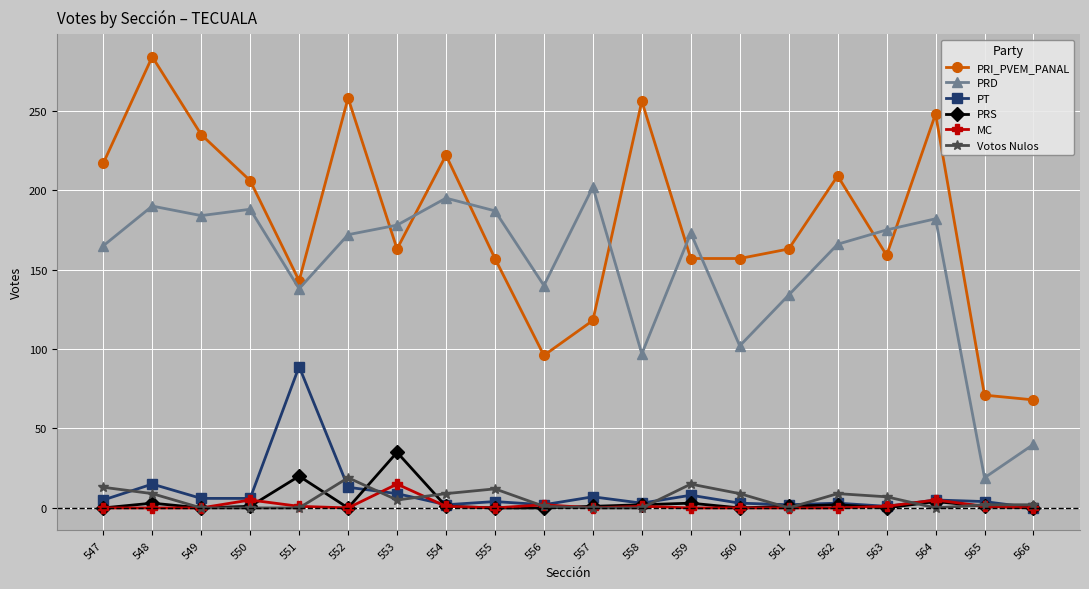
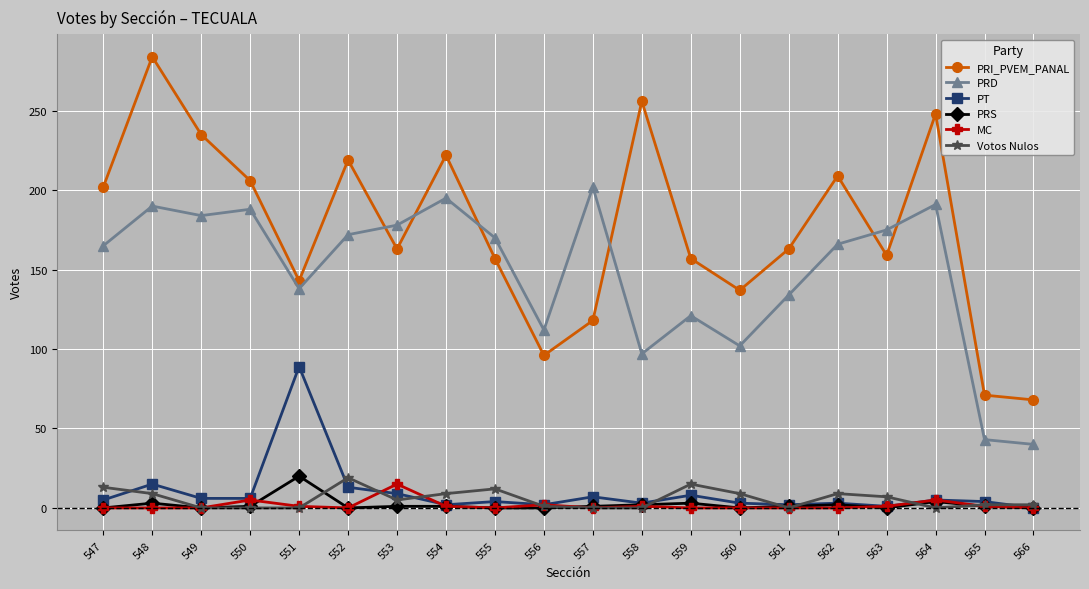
  {
    "PRI_PVEM_PANAL": {
-     "547": 217,
+     "547": 202,
      "548": 284,
      "549": 235,
      "550": 206,
      "551": 143,
-     "552": 258,
+     "552": 219,
      "553": 163,
      "554": 222,
      "555": 157,
      "556": 96,
      "557": 118,
      "558": 256,
      "559": 157,
-     "560": 157,
+     "560": 137,
      "561": 163,
      "562": 209,
      "563": 159,
      "564": 248,
      "565": 71,
      "566": 68
    },
    "PRD": {
      "547": 165,
      "548": 190,
      "549": 184,
      "550": 188,
      "551": 138,
      "552": 172,
      "553": 178,
      "554": 195,
-     "555": 187,
-     "556": 140,
+     "555": 170,
+     "556": 112,
      "557": 202,
      "558": 97,
-     "559": 173,
+     "559": 121,
      "560": 102,
      "561": 134,
      "562": 166,
      "563": 175,
-     "564": 182,
-     "565": 19,
+     "564": 191,
+     "565": 43,
      "566": 40
    },
    "PRS": {
      "548": 3,
      "551": 20,
-     "553": 35,
+     "553": 1,
      "559": 3
    },
    "MC": {
      "548": 0,
      "553": 15,
      "559": 0,
      "562": 0
    }
  }
